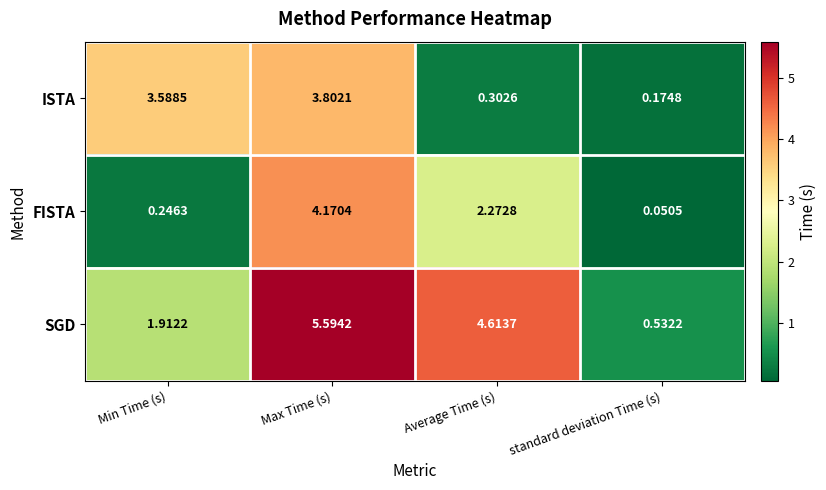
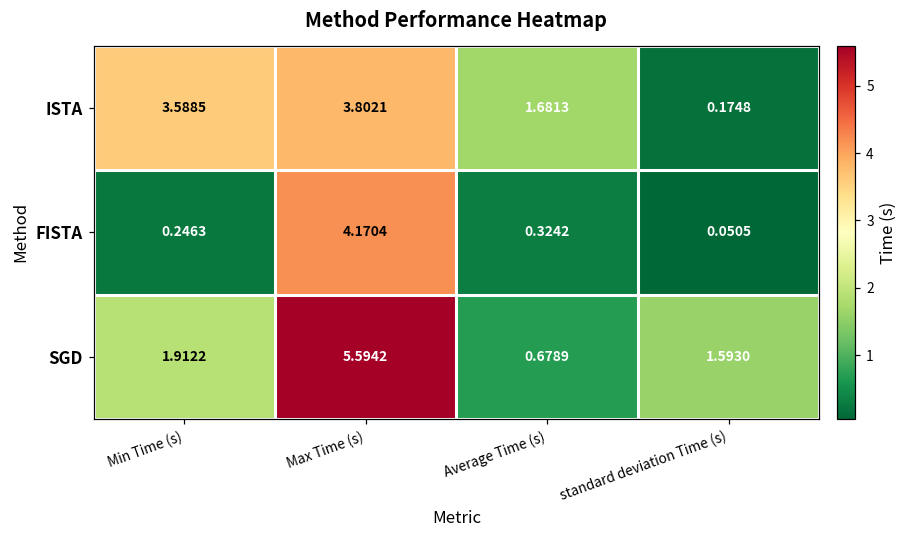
  {
    "ISTA": {
      "Min Time (s)": 3.5885,
      "Max Time (s)": 3.8021,
-     "Average Time (s)": 0.3026,
+     "Average Time (s)": 1.6813,
      "standard deviation Time (s)": 0.1748
    },
    "FISTA": {
      "Min Time (s)": 0.2463,
      "Max Time (s)": 4.1704,
-     "Average Time (s)": 2.2728,
+     "Average Time (s)": 0.3242,
      "standard deviation Time (s)": 0.0505
    },
    "SGD": {
      "Min Time (s)": 1.9122,
      "Max Time (s)": 5.5942,
-     "Average Time (s)": 4.6137,
-     "standard deviation Time (s)": 0.5322
+     "Average Time (s)": 0.6789,
+     "standard deviation Time (s)": 1.5930
    }
  }
